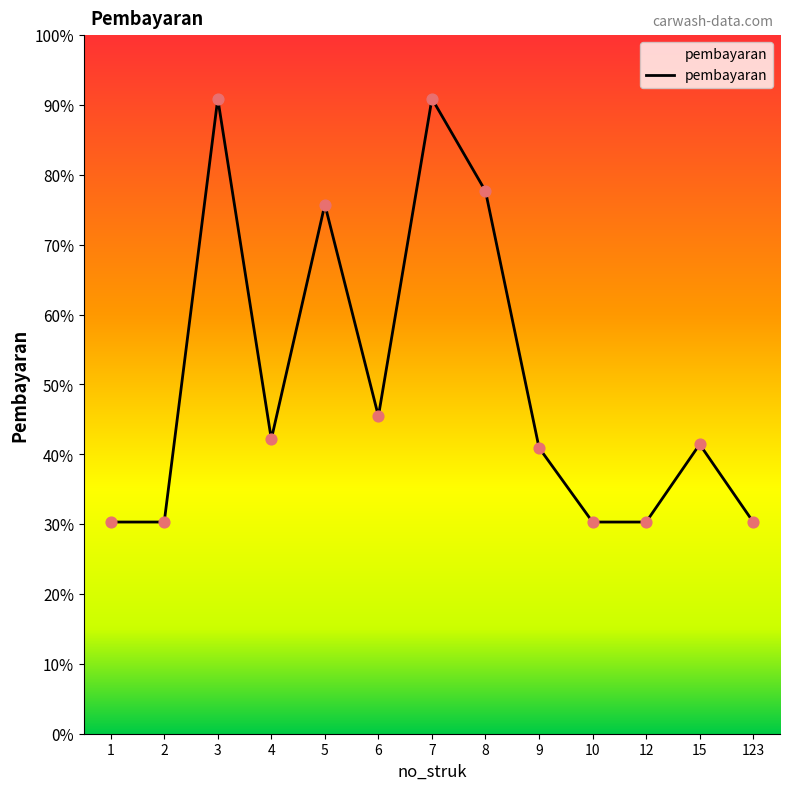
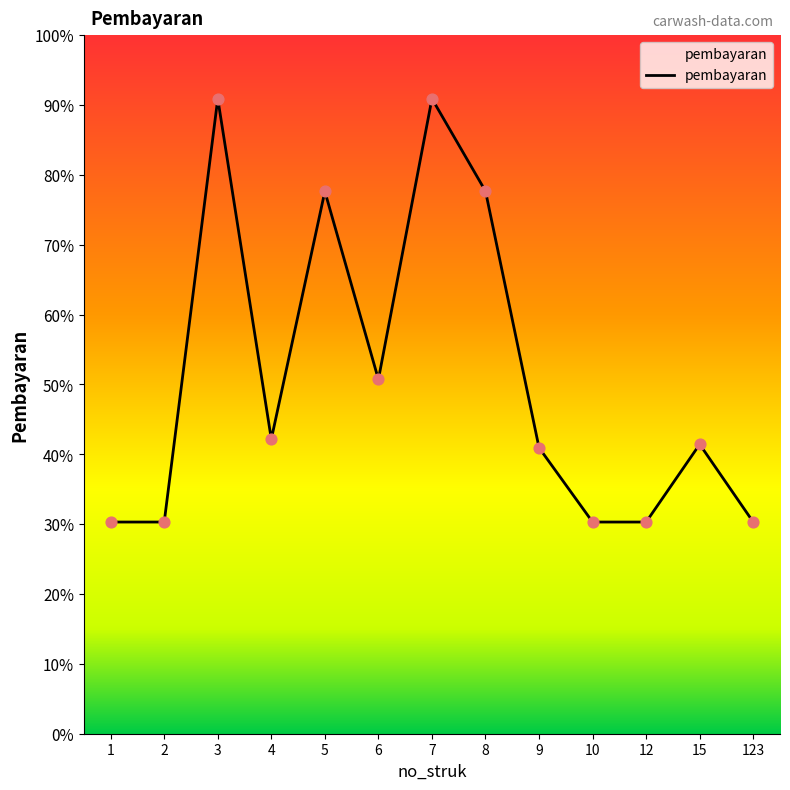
  {
    "1": "30%",
    "2": "30%",
    "3": "91%",
    "4": "42%",
-   "5": "76%",
-   "6": "45%",
+   "5": "78%",
+   "6": "51%",
    "7": "91%",
    "8": "78%",
    "9": "41%",
    "10": "30%",
    "12": "30%",
    "15": "41%",
    "123": "30%"
  }
